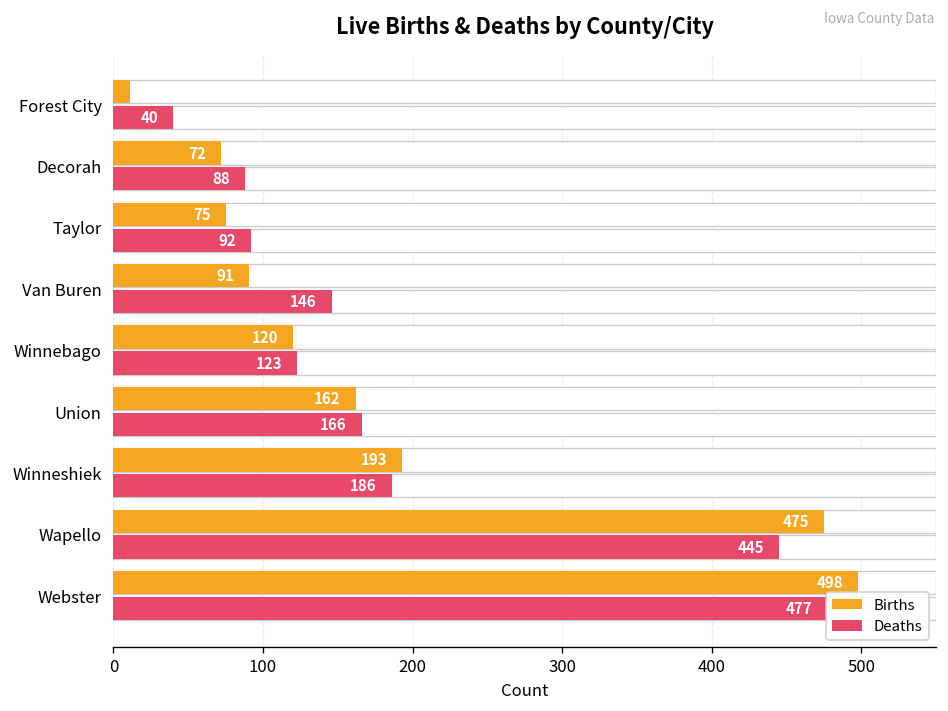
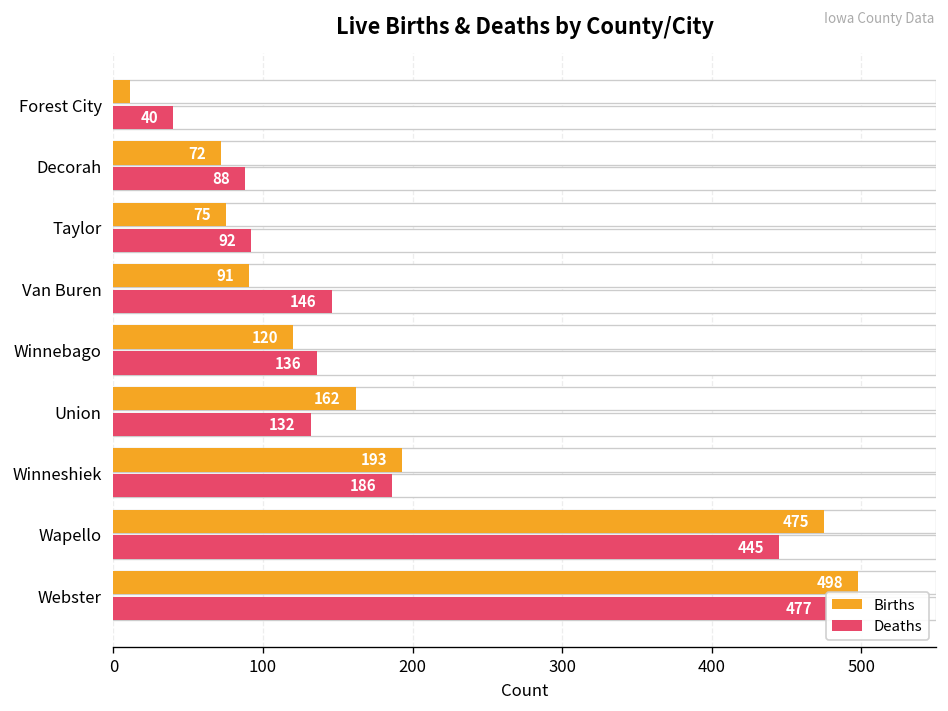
  {
    "Deaths": {
-     "Winnebago": 123,
-     "Union": 166
+     "Winnebago": 136,
+     "Union": 132
    }
  }
